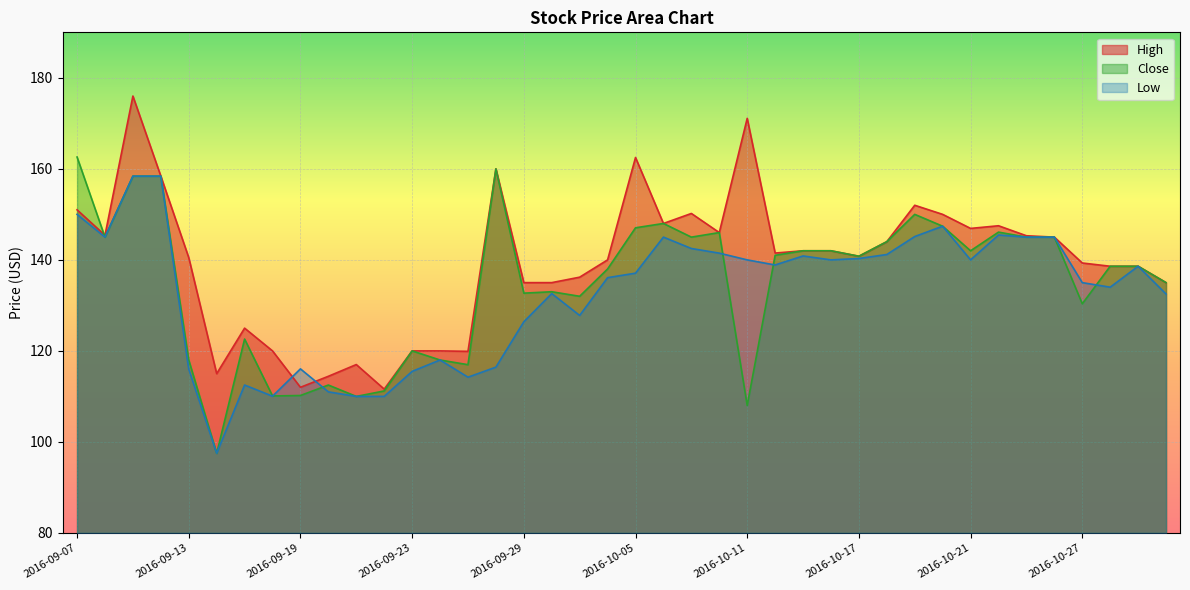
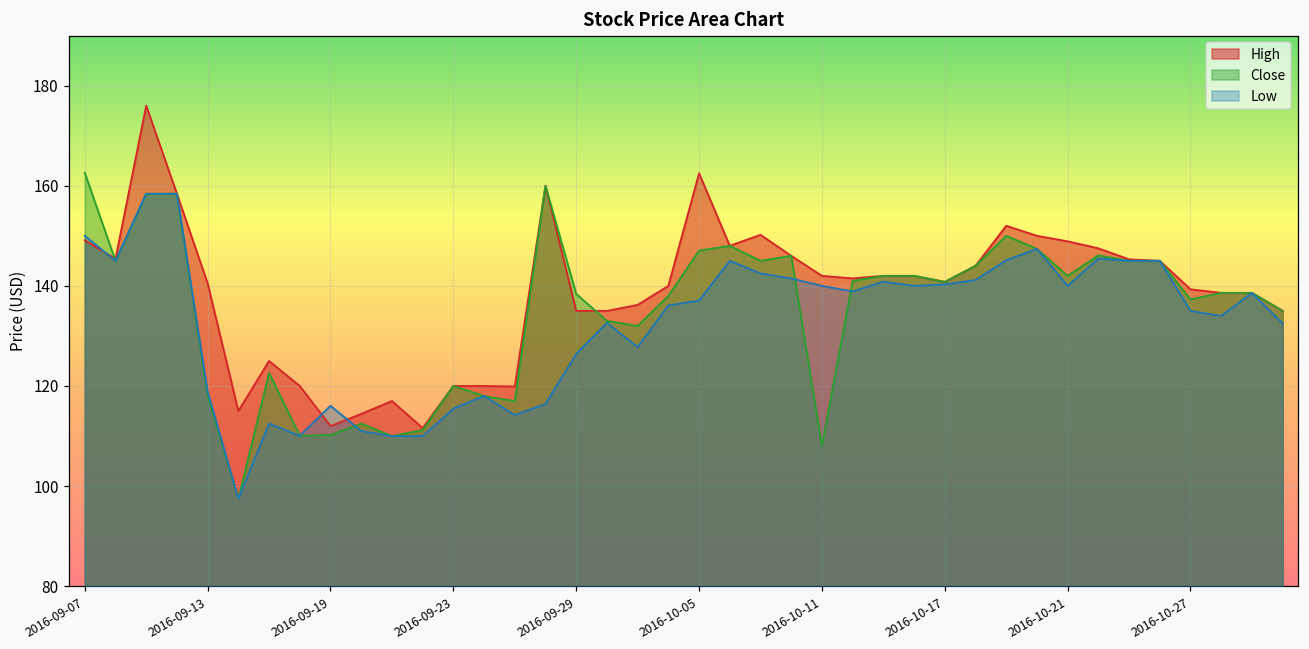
  {
    "High": {
-     "2016-09-07": 151,
+     "2016-09-07": 149,
      "2016-09-13": 141,
      "2016-09-19": 112,
      "2016-09-29": 135,
      "2016-10-05": 163,
-     "2016-10-11": 171,
-     "2016-10-21": 147,
+     "2016-10-11": 142,
+     "2016-10-21": 149,
      "2016-10-27": 139
    },
    "Close": {
      "2016-09-07": 163,
      "2016-09-13": 118,
      "2016-09-19": 110,
-     "2016-09-29": 133,
+     "2016-09-29": 138,
      "2016-10-05": 147,
      "2016-10-11": 108,
      "2016-10-21": 142,
-     "2016-10-27": 130
+     "2016-10-27": 137
    },
    "Low": {
      "2016-09-07": 150,
-     "2016-09-13": 116,
+     "2016-09-13": 119,
      "2016-09-19": 116,
      "2016-09-23": 116,
      "2016-09-29": 126,
      "2016-10-05": 137,
      "2016-10-11": 140,
      "2016-10-21": 140,
      "2016-10-27": 135
    }
  }
